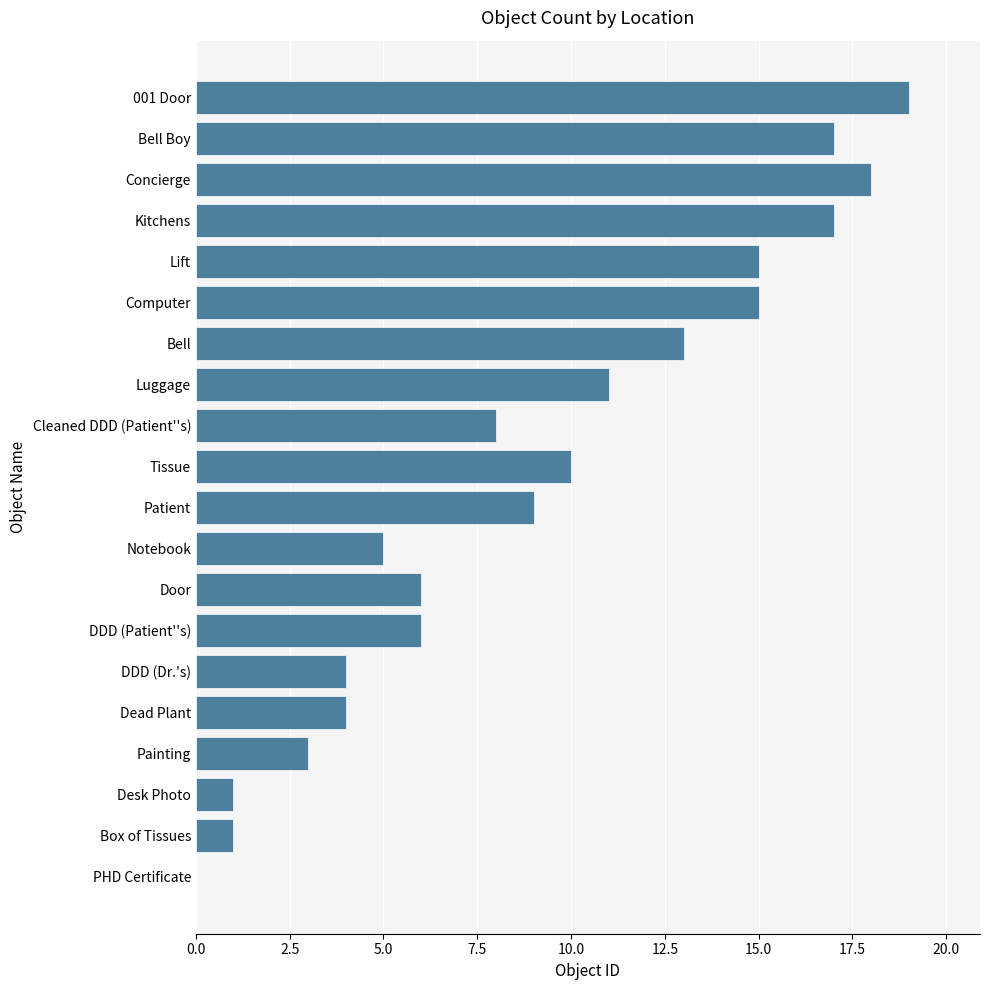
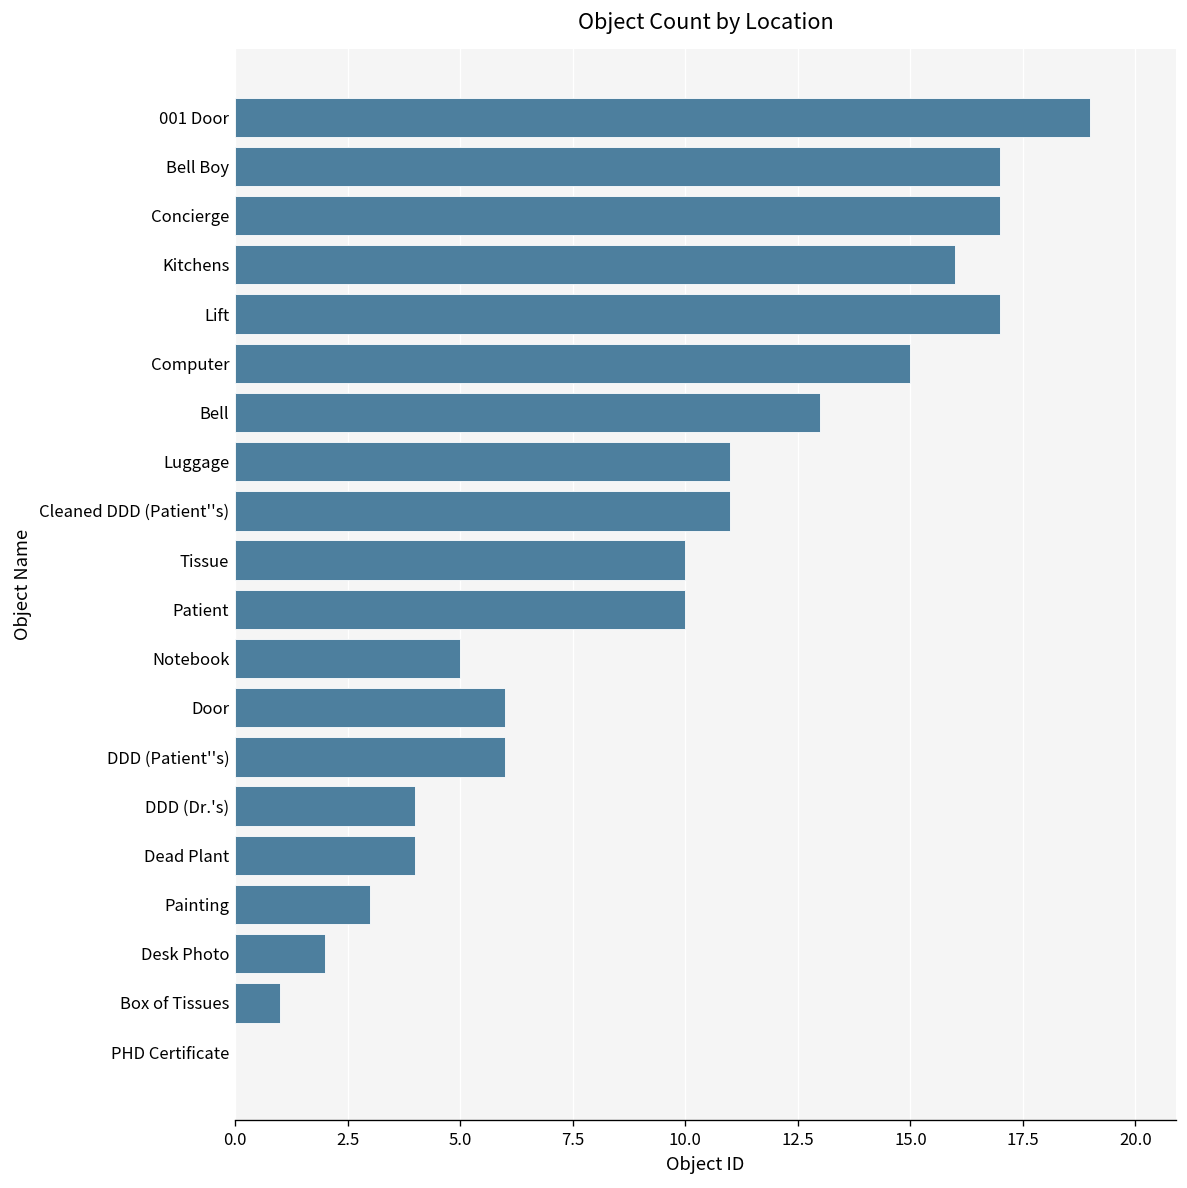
  {
    "001 Door": 19,
    "Bell Boy": 17,
-   "Concierge": 18,
-   "Kitchens": 17,
-   "Lift": 15,
+   "Concierge": 17,
+   "Kitchens": 16,
+   "Lift": 17,
    "Computer": 15,
    "Bell": 13,
    "Luggage": 11,
-   "Cleaned DDD (Patient''s)": 8,
+   "Cleaned DDD (Patient''s)": 11,
    "Tissue": 10,
-   "Patient": 9,
+   "Patient": 10,
    "Notebook": 5,
    "Door": 6,
    "DDD (Patient''s)": 6,
    "DDD (Dr.'s)": 4,
    "Dead Plant": 4,
    "Painting": 3,
-   "Desk Photo": 1,
+   "Desk Photo": 2,
    "Box of Tissues": 1,
    "PHD Certificate": 0
  }
